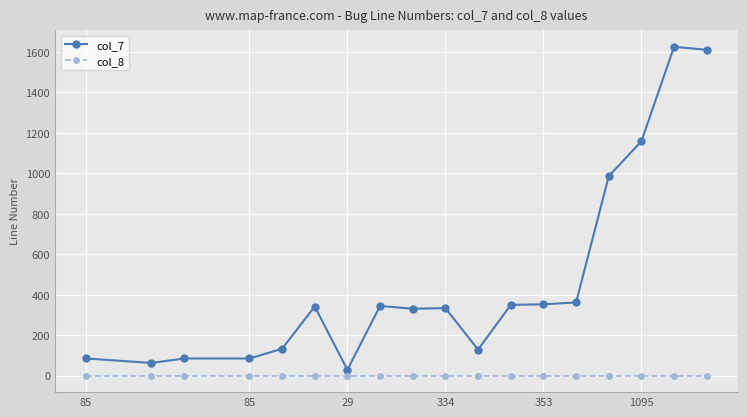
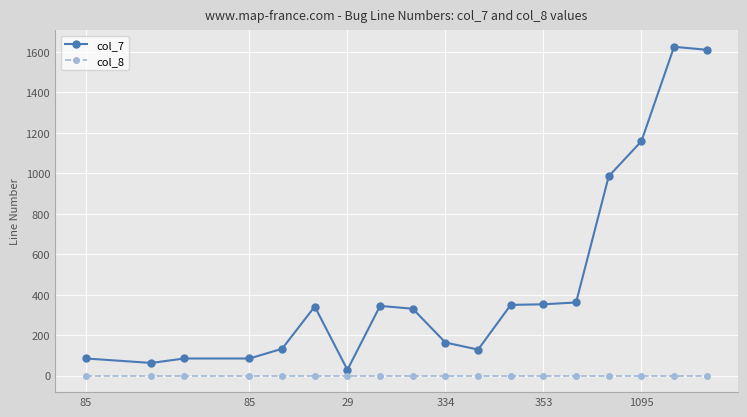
  {
    "col_7": {
      "29": 30,
-     "334": 330,
+     "334": 160,
      "353": 350,
      "1095": 1160
    },
    "col_8": {
      "29": 0,
      "334": 0,
      "353": 0,
      "1095": 0
    }
  }
